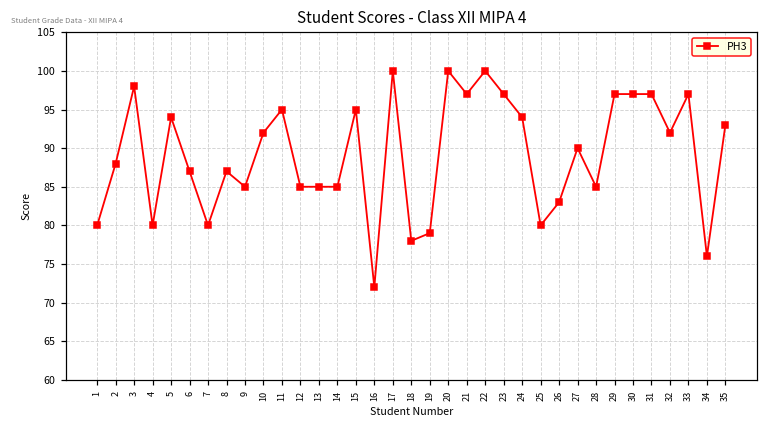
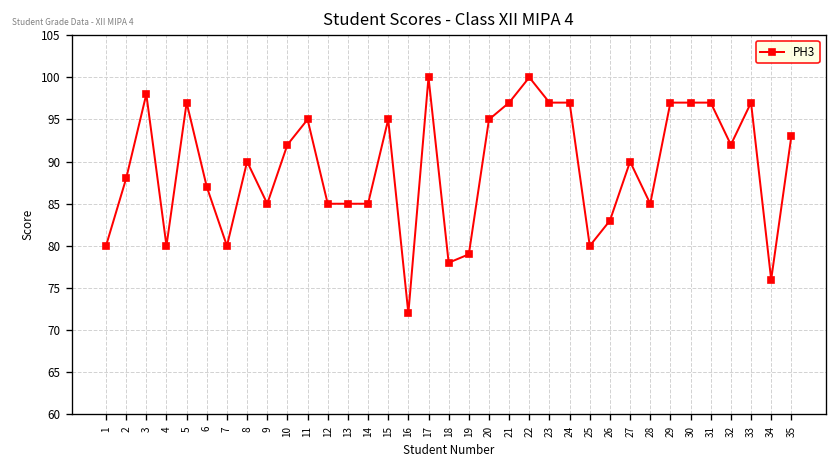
  {
    "1": 80,
    "2": 88,
    "3": 98,
    "4": 80,
-   "5": 94,
+   "5": 97,
    "6": 87,
    "7": 80,
-   "8": 87,
+   "8": 90,
    "9": 85,
    "10": 92,
    "11": 95,
    "12": 85,
    "13": 85,
    "14": 85,
    "15": 95,
    "16": 72,
    "17": 100,
    "18": 78,
    "19": 79,
-   "20": 100,
+   "20": 95,
    "21": 97,
    "22": 100,
    "23": 97,
-   "24": 94,
+   "24": 97,
    "25": 80,
    "26": 83,
    "27": 90,
    "28": 85,
    "29": 97,
    "30": 97,
    "31": 97,
    "32": 92,
    "33": 97,
    "34": 76,
    "35": 93
  }
